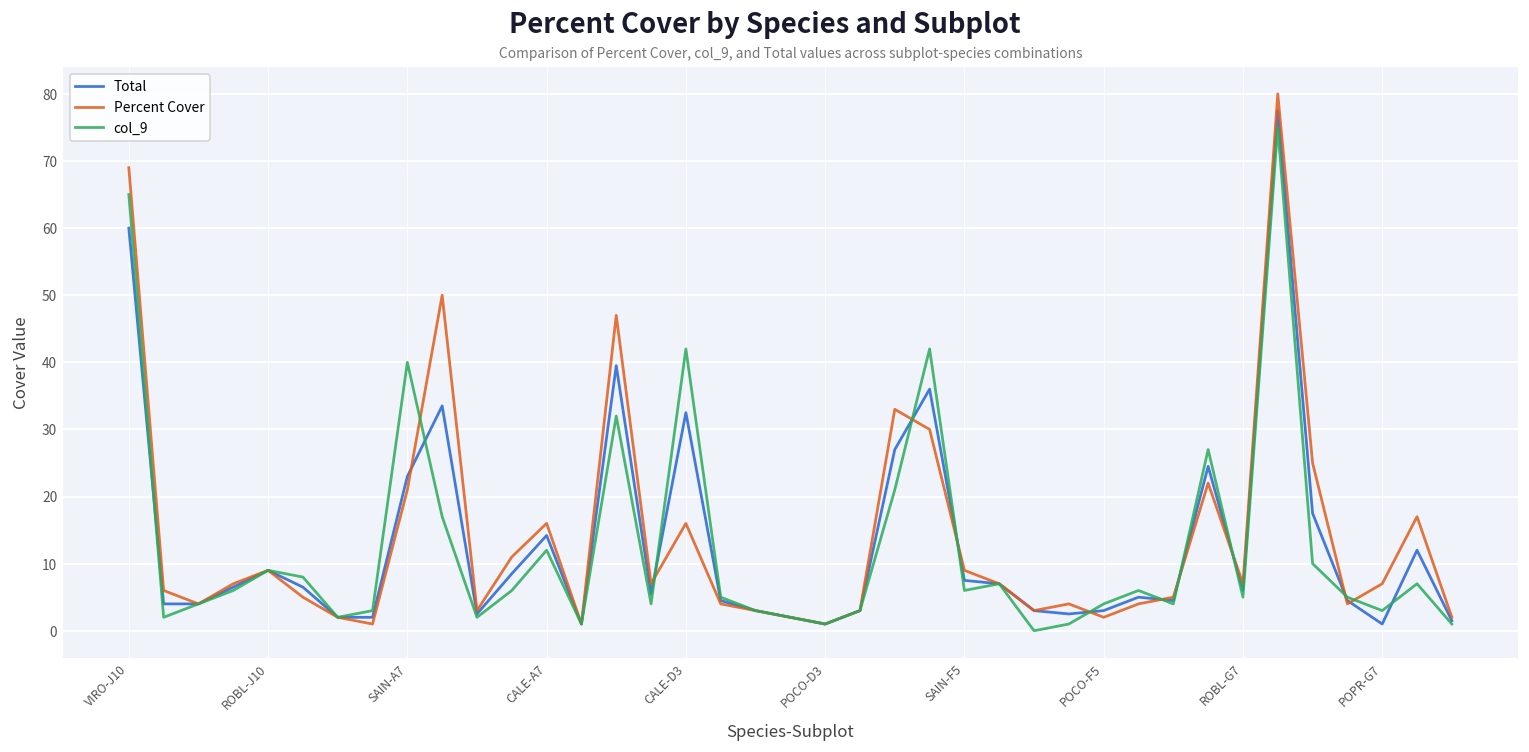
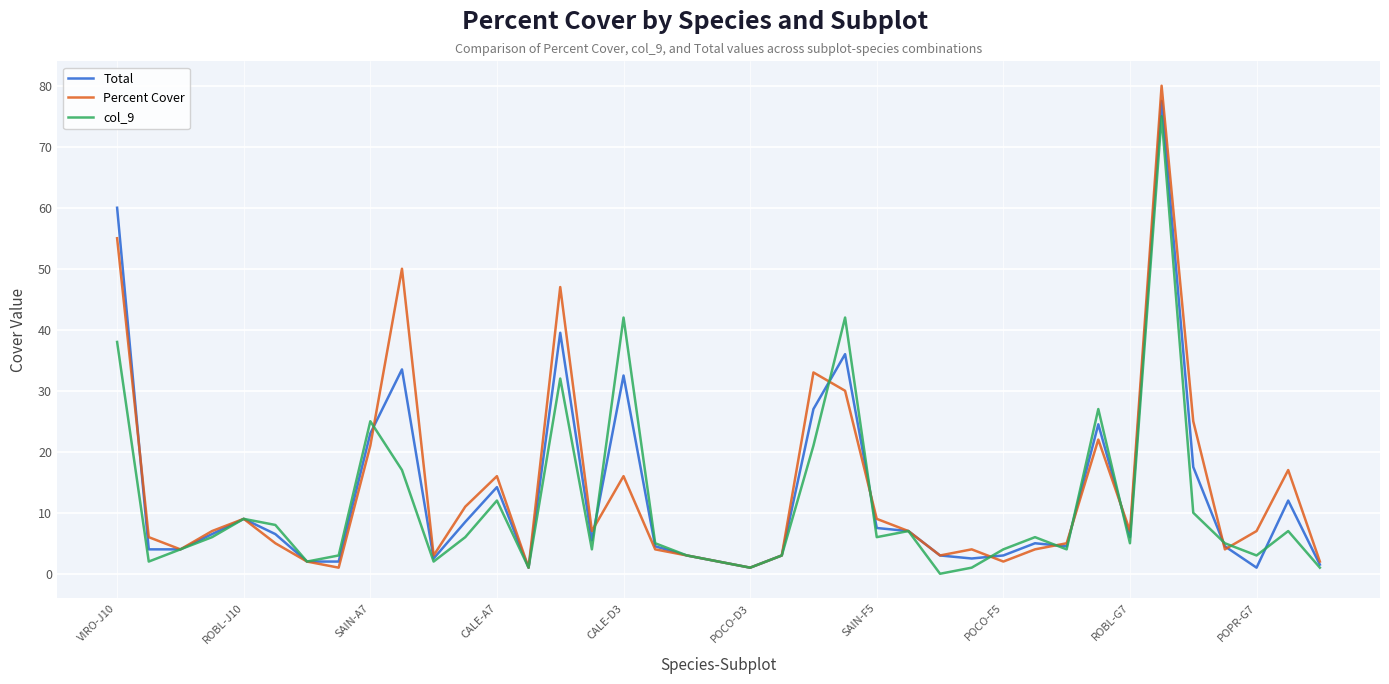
  {
    "Total": {
      "VIRO-J10": 60,
      "SAIN-A7": 23,
      "CALE-A7": 14,
      "CALE-D3": 33,
      "SAIN-F5": 8,
      "POCO-F5": 3,
      "ROBL-G7": 6,
      "POPR-G7": 1
    },
    "Percent Cover": {
-     "VIRO-J10": 69,
+     "VIRO-J10": 55,
      "SAIN-A7": 21,
      "CALE-A7": 16,
      "CALE-D3": 16,
      "SAIN-F5": 9,
      "POCO-F5": 2,
      "ROBL-G7": 7,
      "POPR-G7": 7
    },
    "col_9": {
-     "VIRO-J10": 65,
-     "SAIN-A7": 40,
+     "VIRO-J10": 38,
+     "SAIN-A7": 25,
      "CALE-A7": 12,
      "CALE-D3": 42,
      "SAIN-F5": 6,
      "POCO-F5": 4,
      "ROBL-G7": 5,
      "POPR-G7": 3
    }
  }
